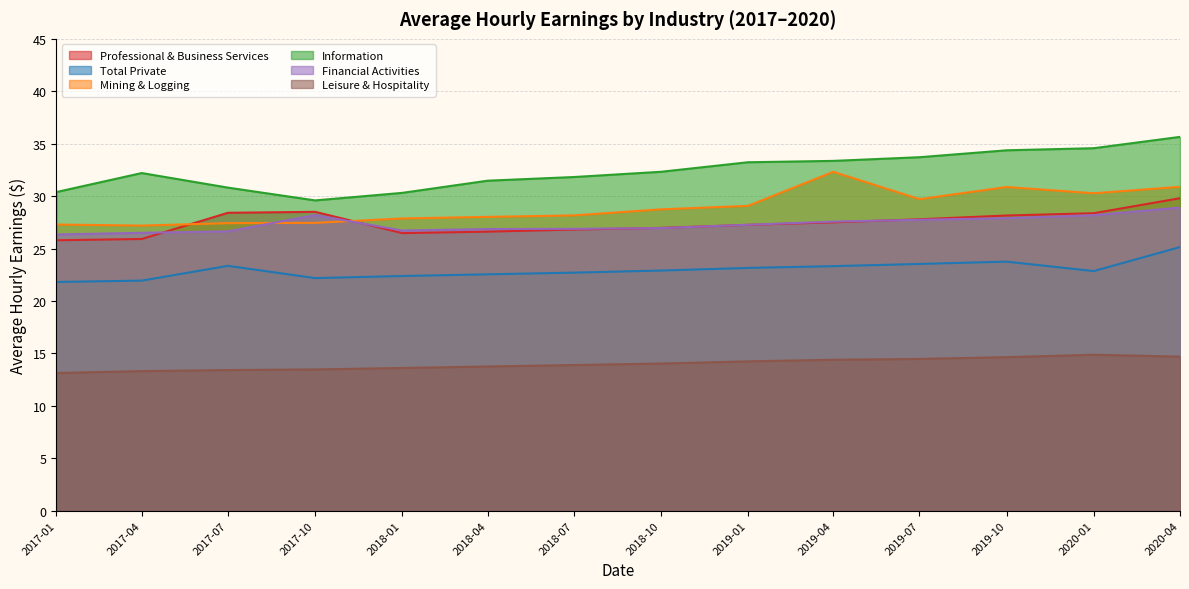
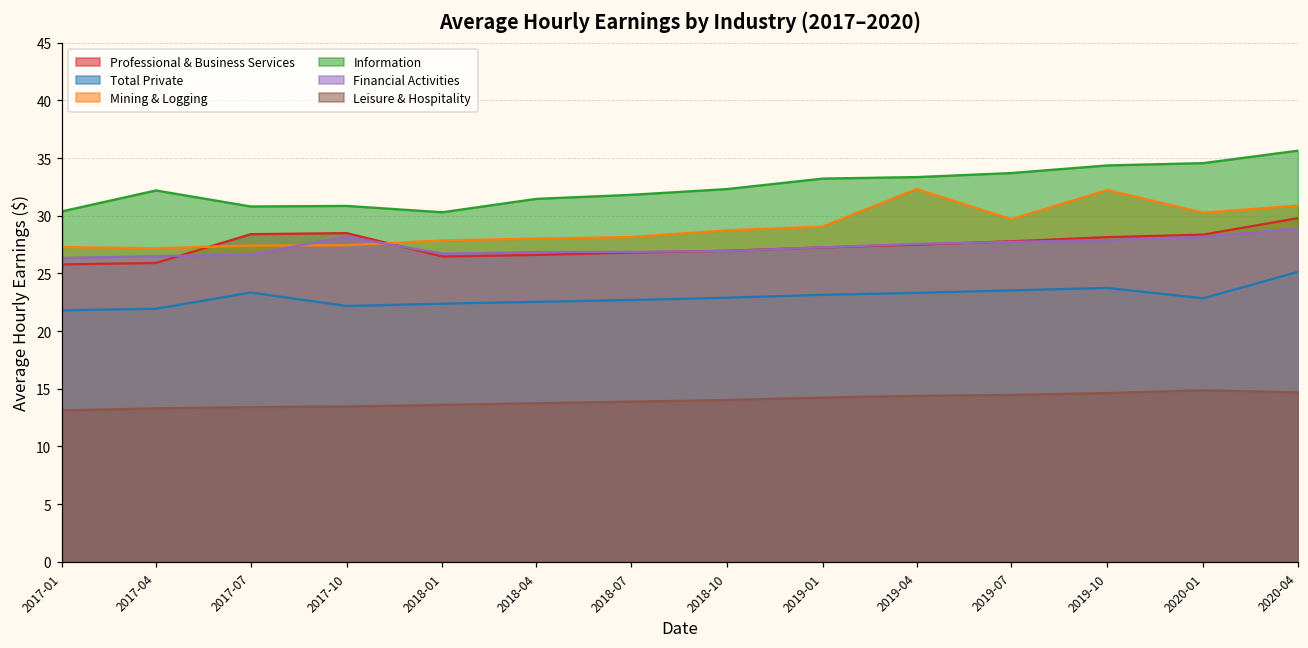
  {
    "Professional & Business Services": {
      "2017-01": 25.8,
      "2017-04": 25.9,
      "2017-07": 28.4,
      "2017-10": 28.5,
      "2018-01": 26.5,
      "2018-04": 26.6,
      "2019-10": 28.2,
      "2020-04": 29.8
    },
    "Total Private": {
      "2017-01": 21.8,
      "2017-04": 21.9,
      "2017-07": 23.4,
      "2017-10": 22.2,
      "2018-01": 22.4,
      "2018-04": 22.5,
      "2018-07": 22.7,
      "2018-10": 22.9,
      "2019-01": 23.2,
      "2019-04": 23.3,
      "2019-07": 23.5,
      "2019-10": 23.8,
      "2020-01": 22.9,
      "2020-04": 25.1
    },
    "Mining & Logging": {
      "2017-01": 27.3,
      "2017-04": 27.2,
      "2017-07": 27.4,
      "2017-10": 27.5,
      "2018-01": 27.9,
      "2018-04": 28.0,
      "2018-07": 28.2,
      "2018-10": 28.7,
      "2019-01": 29.1,
      "2019-04": 32.3,
      "2019-07": 29.7,
-     "2019-10": 30.9,
+     "2019-10": 32.2,
      "2020-01": 30.3,
      "2020-04": 30.9
    },
    "Information": {
      "2017-01": 30.4,
      "2017-04": 32.2,
      "2017-07": 30.8,
-     "2017-10": 29.6,
+     "2017-10": 30.9,
      "2018-01": 30.3,
      "2018-04": 31.5,
      "2018-07": 31.8,
      "2018-10": 32.3,
      "2019-01": 33.2,
      "2019-04": 33.4,
      "2019-07": 33.7,
      "2019-10": 34.4,
      "2020-01": 34.6,
      "2020-04": 35.7
    },
    "Financial Activities": {
      "2017-01": 26.3,
      "2017-04": 26.5,
      "2017-07": 26.6,
      "2017-10": 28.2,
      "2018-01": 26.7,
      "2018-04": 26.9,
      "2019-10": 27.9,
      "2020-04": 28.9
    },
    "Leisure & Hospitality": {
      "2017-01": 13.1,
      "2017-04": 13.3,
      "2017-07": 13.4,
      "2017-10": 13.5,
      "2018-01": 13.6,
      "2018-04": 13.8,
      "2018-07": 13.9,
      "2018-10": 14.0,
      "2019-01": 14.2,
      "2019-04": 14.4,
      "2019-07": 14.5,
      "2019-10": 14.6,
      "2020-01": 14.9,
      "2020-04": 14.7
    }
  }
